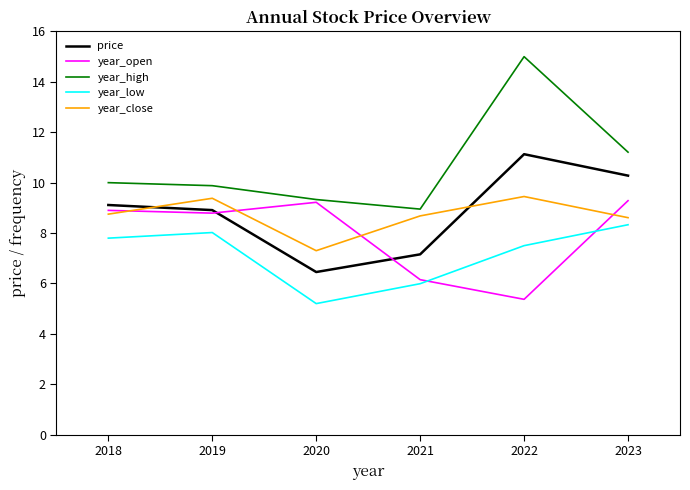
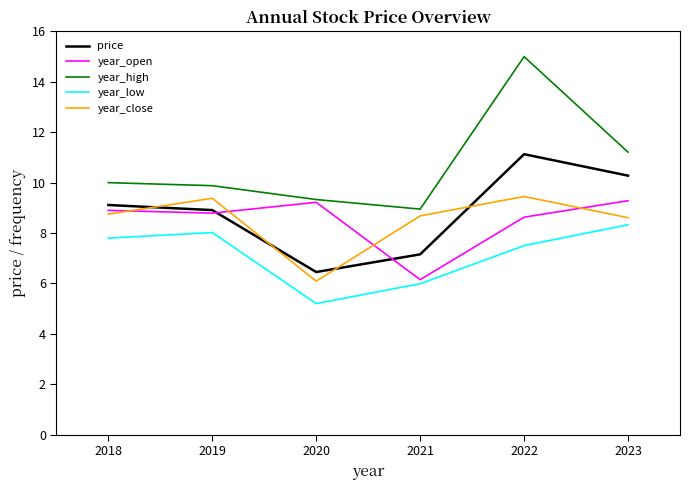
  {
    "price": {
      "2018": 9.1,
      "2019": 8.9,
      "2020": 6.5,
      "2021": 7.2,
      "2022": 11.1,
      "2023": 10.3
    },
    "year_open": {
      "2018": 8.9,
      "2019": 8.8,
      "2020": 9.2,
      "2021": 6.2,
-     "2022": 5.4,
+     "2022": 8.6,
      "2023": 9.3
    },
    "year_high": {
      "2018": 10.0,
      "2019": 9.9,
      "2020": 9.3,
      "2021": 9.0,
      "2022": 15.0,
      "2023": 11.2
    },
    "year_low": {
      "2018": 7.8,
      "2019": 8.0,
      "2020": 5.2,
      "2021": 6.0,
      "2022": 7.5,
      "2023": 8.3
    },
    "year_close": {
      "2018": 8.8,
      "2019": 9.4,
-     "2020": 7.3,
+     "2020": 6.1,
      "2021": 8.7,
      "2022": 9.5,
      "2023": 8.6
    }
  }
